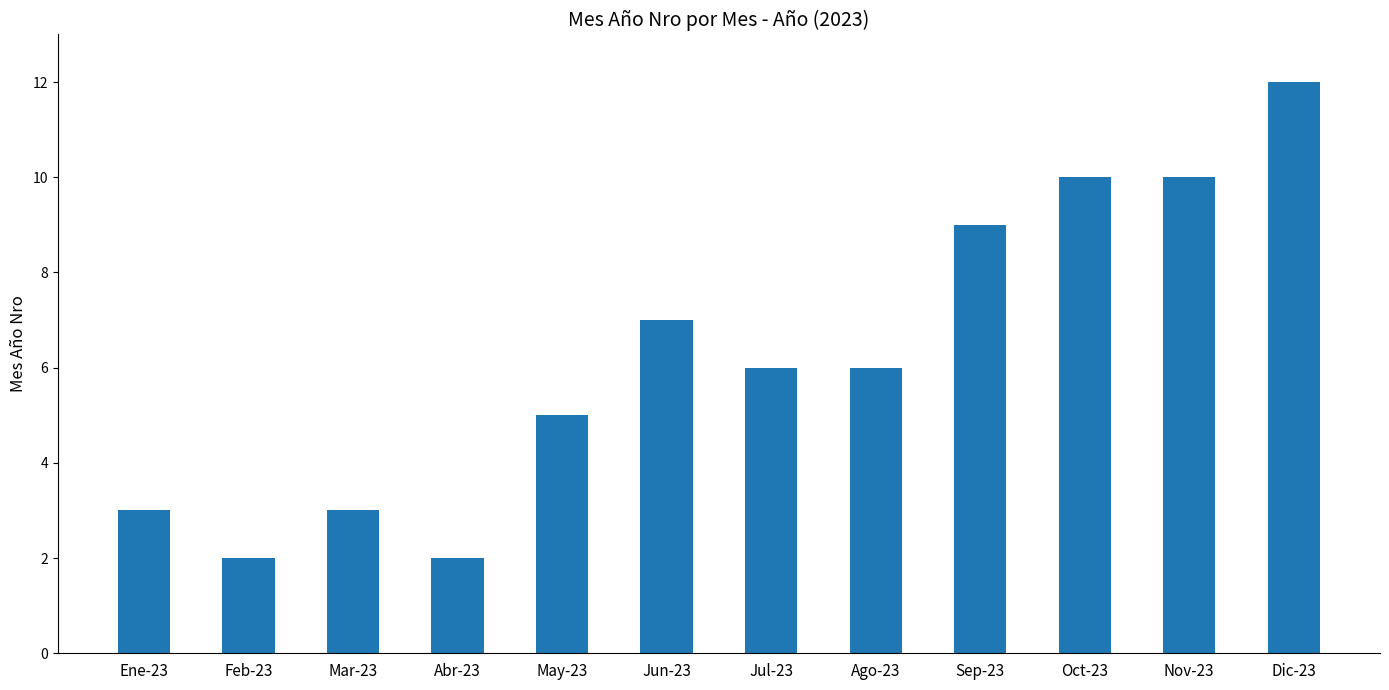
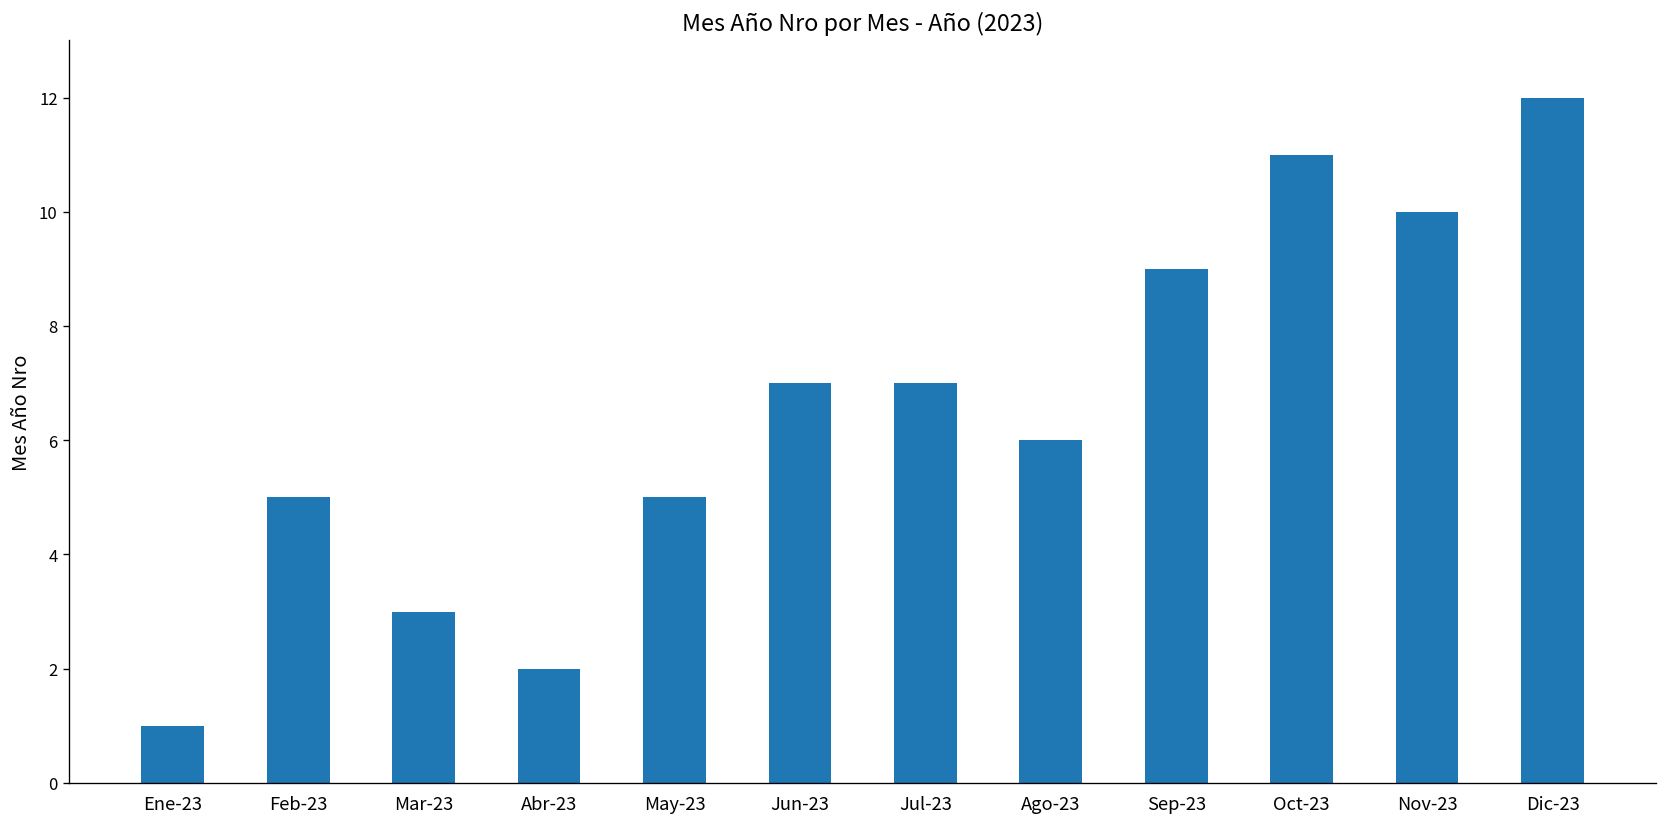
  {
-   "Ene-23": 3,
-   "Feb-23": 2,
+   "Ene-23": 1,
+   "Feb-23": 5,
    "Mar-23": 3,
    "Abr-23": 2,
    "May-23": 5,
    "Jun-23": 7,
-   "Jul-23": 6,
+   "Jul-23": 7,
    "Ago-23": 6,
    "Sep-23": 9,
-   "Oct-23": 10,
+   "Oct-23": 11,
    "Nov-23": 10,
    "Dic-23": 12
  }
